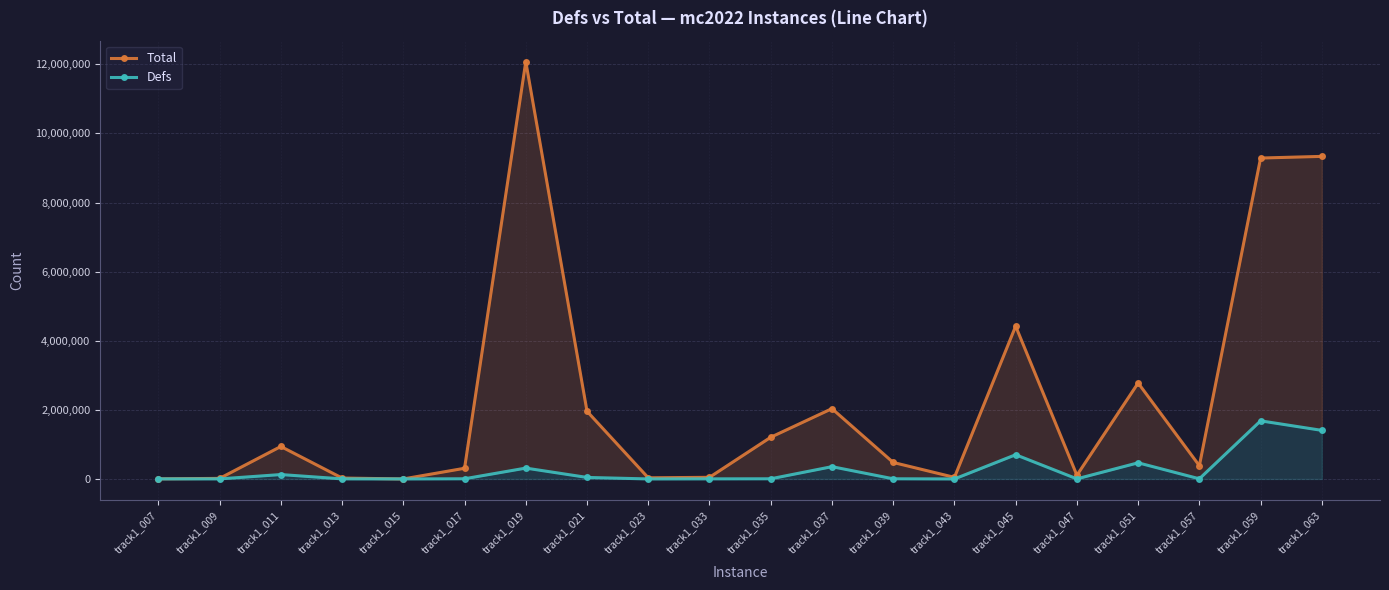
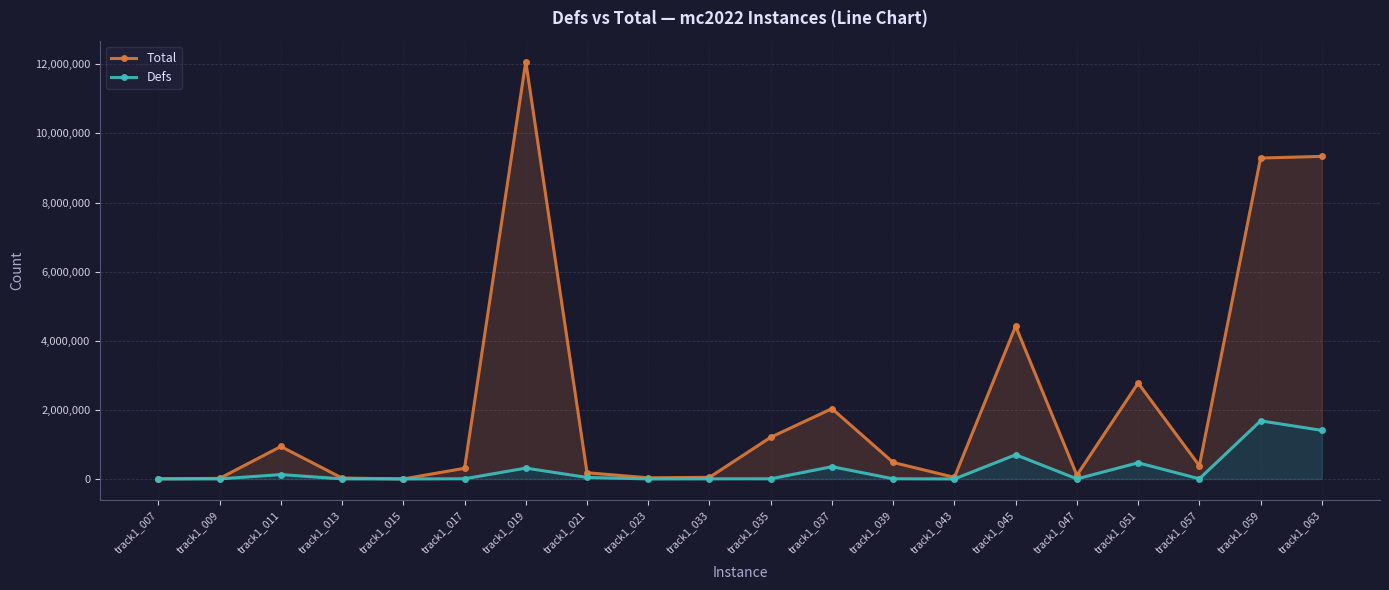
  {
    "Total": {
      "track1_011": "900,000",
      "track1_017": "300,000",
      "track1_019": "12,100,000",
-     "track1_021": "2,000,000",
+     "track1_021": "200,000",
      "track1_035": "1,200,000",
      "track1_037": "2,000,000",
      "track1_039": "500,000",
      "track1_045": "4,400,000",
      "track1_047": "100,000",
      "track1_051": "2,800,000",
      "track1_057": "400,000",
      "track1_059": "9,300,000",
      "track1_063": "9,300,000"
    },
    "Defs": {
      "track1_011": "100,000",
      "track1_017": "0",
      "track1_019": "300,000",
      "track1_021": "0",
      "track1_035": "0",
      "track1_037": "400,000",
      "track1_039": "0",
      "track1_045": "700,000",
      "track1_047": "0",
      "track1_051": "500,000",
      "track1_057": "0",
      "track1_059": "1,700,000",
      "track1_063": "1,400,000"
    }
  }
